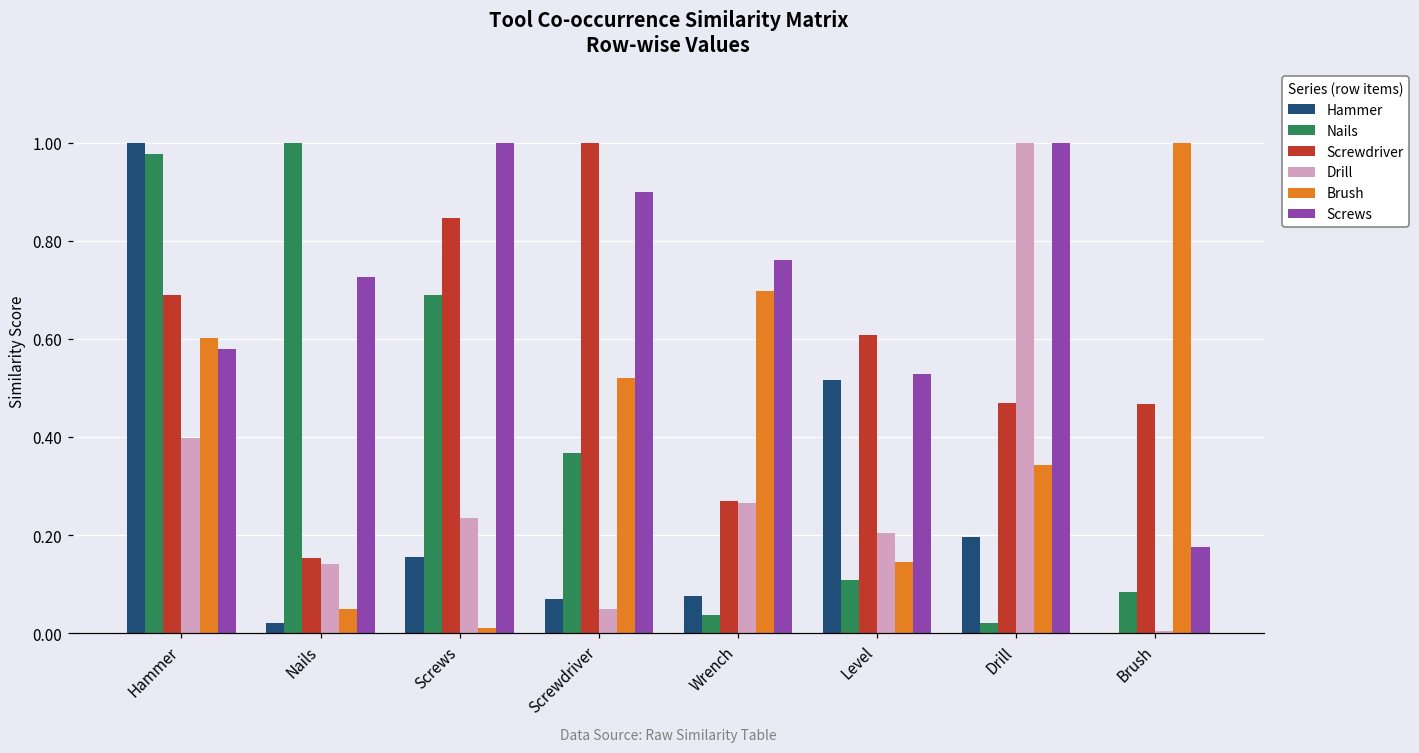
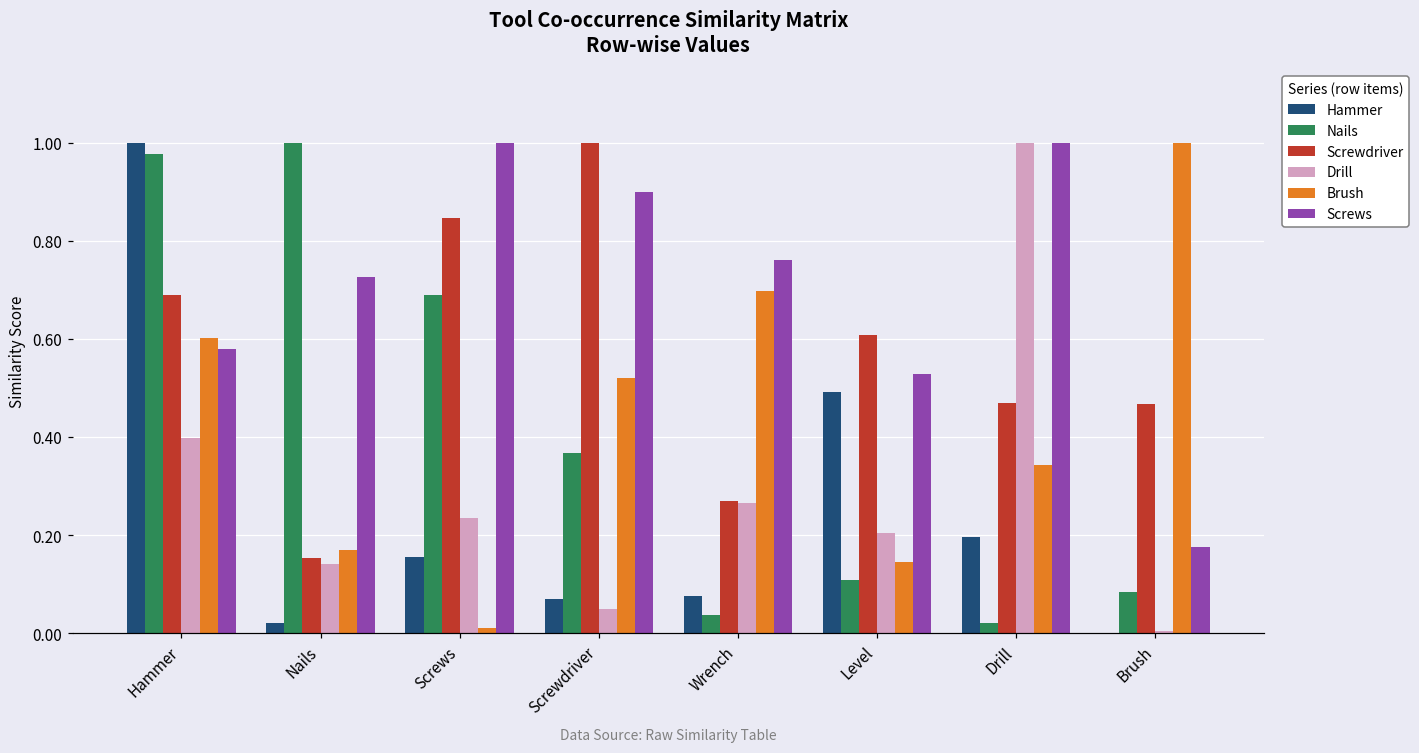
  {
    "Hammer": {
      "Hammer": 1.00,
      "Nails": 0.02,
      "Screws": 0.16,
      "Screwdriver": 0.07,
      "Wrench": 0.08,
-     "Level": 0.52,
+     "Level": 0.49,
      "Drill": 0.20,
      "Brush": 0.00
    },
    "Nails": {
      "Hammer": 0.98,
      "Nails": 1.00,
      "Screws": 0.69,
      "Screwdriver": 0.37,
      "Wrench": 0.04,
      "Level": 0.11,
      "Drill": 0.02,
      "Brush": 0.08
    },
    "Screwdriver": {
      "Hammer": 0.69,
      "Nails": 0.15,
      "Screws": 0.85,
      "Screwdriver": 1.00,
      "Wrench": 0.27,
      "Level": 0.61,
      "Drill": 0.47,
      "Brush": 0.47
    },
    "Drill": {
      "Hammer": 0.40,
      "Nails": 0.14,
      "Screws": 0.24,
      "Screwdriver": 0.05,
      "Wrench": 0.27,
      "Level": 0.20,
      "Drill": 1.00
    },
    "Brush": {
      "Hammer": 0.60,
-     "Nails": 0.05,
+     "Nails": 0.17,
      "Screws": 0.01,
      "Screwdriver": 0.52,
      "Wrench": 0.70,
      "Level": 0.15,
      "Drill": 0.34,
      "Brush": 1.00
    },
    "Screws": {
      "Hammer": 0.58,
      "Nails": 0.73,
      "Screws": 1.00,
      "Screwdriver": 0.90,
      "Wrench": 0.76,
      "Level": 0.53,
      "Drill": 1.00,
      "Brush": 0.18
    }
  }
